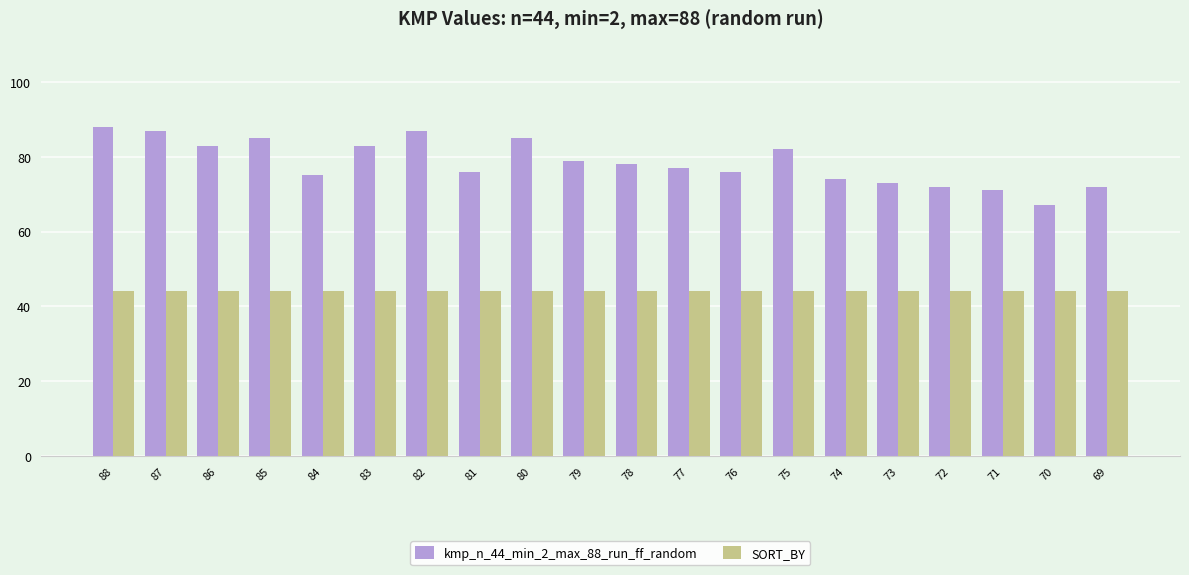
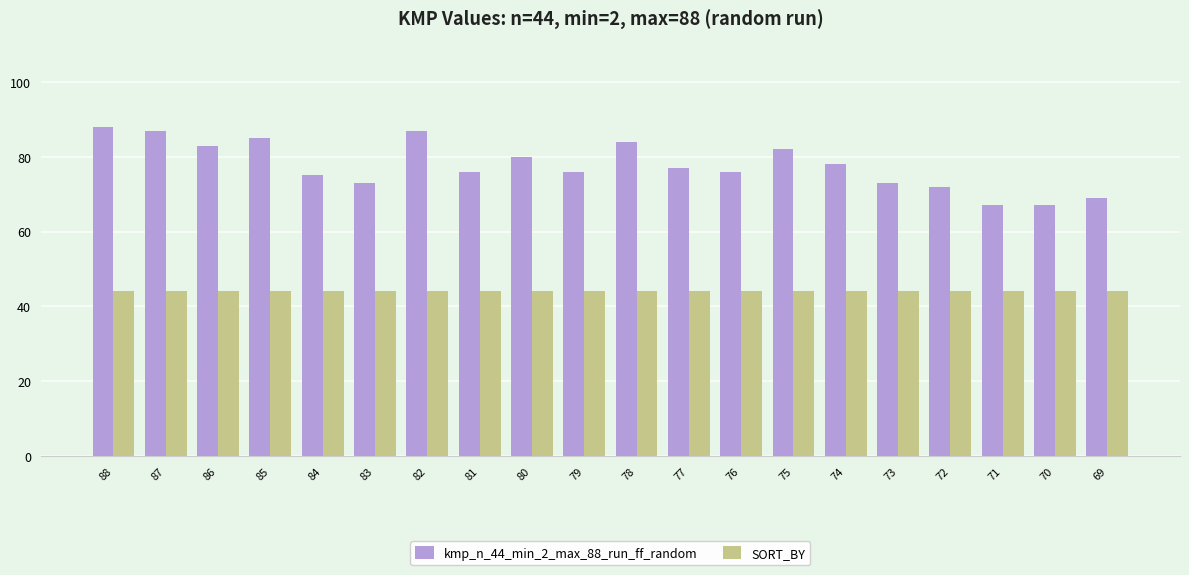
  {
    "kmp_n_44_min_2_max_88_run_ff_random": {
      "88": 88,
      "87": 87,
      "86": 83,
      "85": 85,
      "84": 75,
-     "83": 83,
+     "83": 73,
      "82": 87,
      "81": 76,
-     "80": 85,
-     "79": 79,
-     "78": 78,
+     "80": 80,
+     "79": 76,
+     "78": 84,
      "77": 77,
      "76": 76,
      "75": 82,
-     "74": 74,
+     "74": 78,
      "73": 73,
      "72": 72,
-     "71": 71,
+     "71": 67,
      "70": 67,
-     "69": 72
+     "69": 69
    },
    "SORT_BY": {
      "88": 44,
      "87": 44,
      "86": 44,
      "85": 44,
      "84": 44,
      "83": 44,
      "82": 44,
      "81": 44,
      "80": 44,
      "79": 44,
      "78": 44,
      "77": 44,
      "76": 44,
      "75": 44,
      "74": 44,
      "73": 44,
      "72": 44,
      "71": 44,
      "70": 44,
      "69": 44
    }
  }
